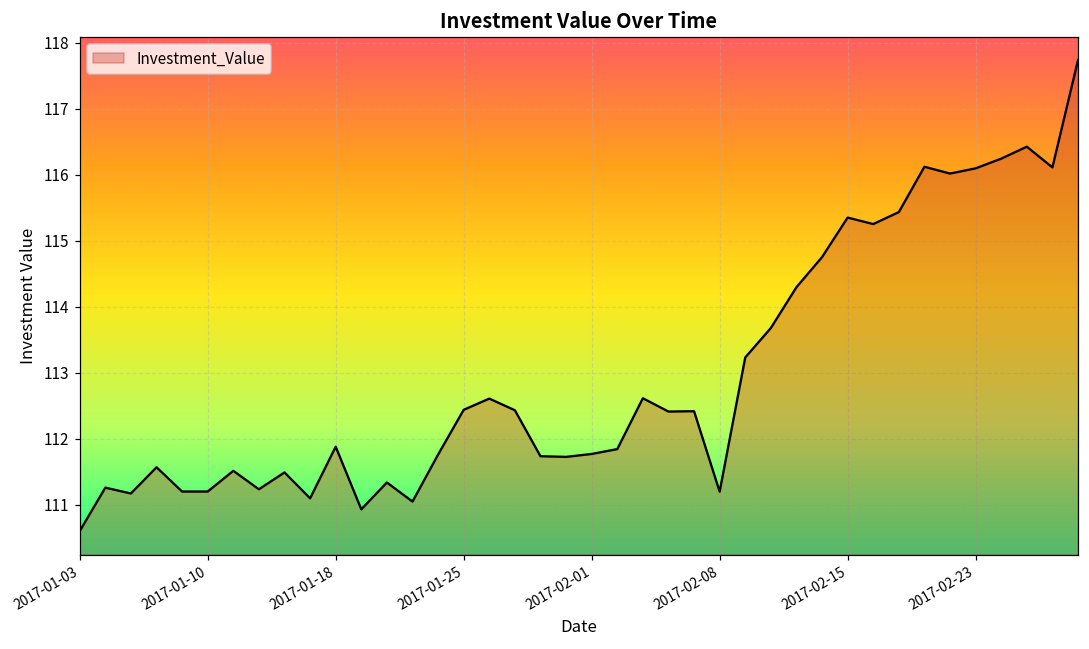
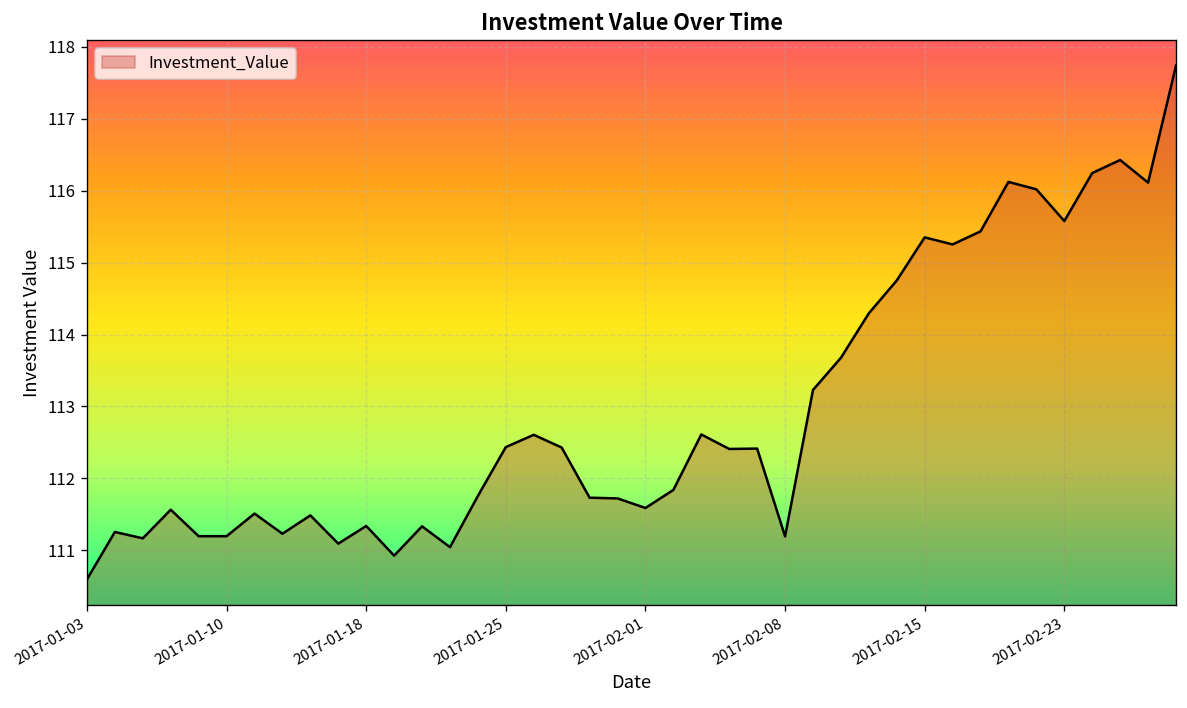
  {
    "2017-01-03": 110.6,
    "2017-01-10": 111.2,
-   "2017-01-18": 111.9,
+   "2017-01-18": 111.3,
    "2017-01-25": 112.4,
-   "2017-02-01": 111.8,
+   "2017-02-01": 111.6,
    "2017-02-08": 111.2,
    "2017-02-15": 115.4,
-   "2017-02-23": 116.1
+   "2017-02-23": 115.6
  }
